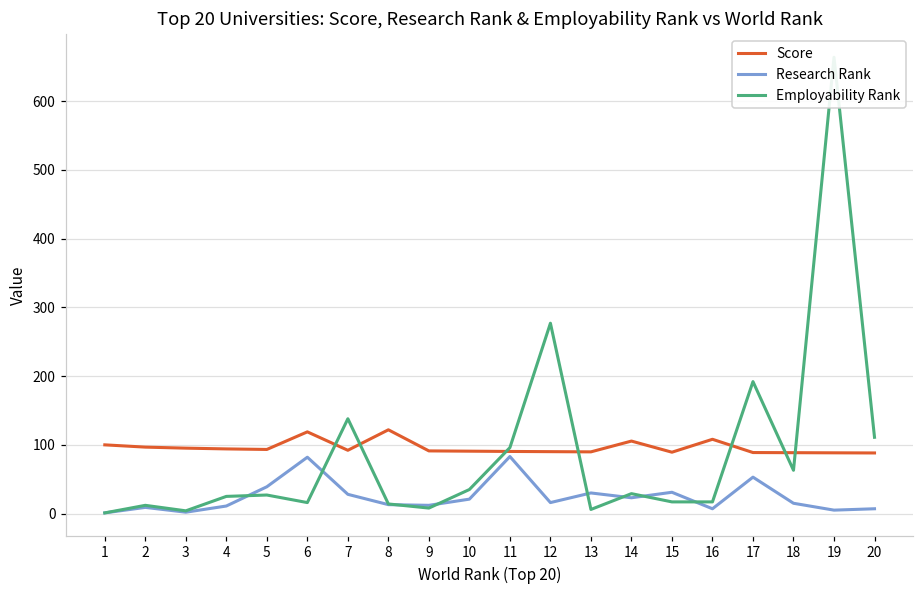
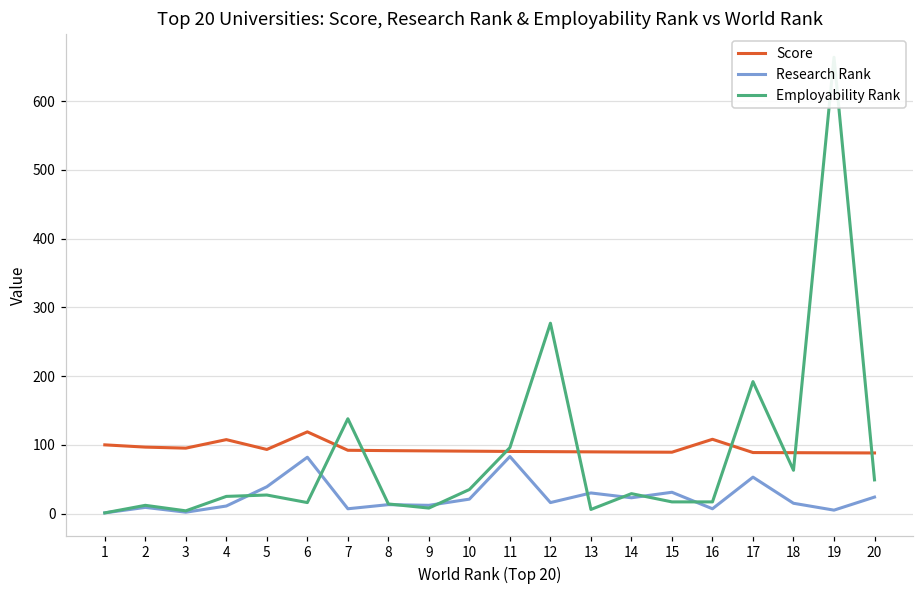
  {
    "Score": {
      "1": 100,
      "2": 100,
      "3": 100,
-     "4": 90,
+     "4": 110,
      "5": 90,
      "6": 120,
      "7": 90,
-     "8": 120,
+     "8": 90,
      "9": 90,
      "10": 90,
      "11": 90,
      "12": 90,
      "13": 90,
-     "14": 110,
+     "14": 90,
      "15": 90,
      "16": 110,
      "17": 90,
      "18": 90,
      "19": 90,
      "20": 90
    },
    "Research Rank": {
      "4": 10,
      "5": 40,
      "6": 80,
-     "7": 30,
+     "7": 10,
      "10": 20,
      "11": 80,
      "12": 20,
      "13": 30,
      "14": 20,
      "15": 30,
      "16": 10,
      "17": 50,
      "18": 20,
      "19": 10,
-     "20": 10
+     "20": 20
    },
    "Employability Rank": {
      "4": 30,
      "5": 30,
      "6": 20,
      "7": 140,
      "10": 40,
      "11": 100,
      "12": 280,
      "13": 10,
      "14": 30,
      "15": 20,
      "16": 20,
      "17": 190,
      "18": 60,
-     "20": 110
+     "20": 50
    }
  }
